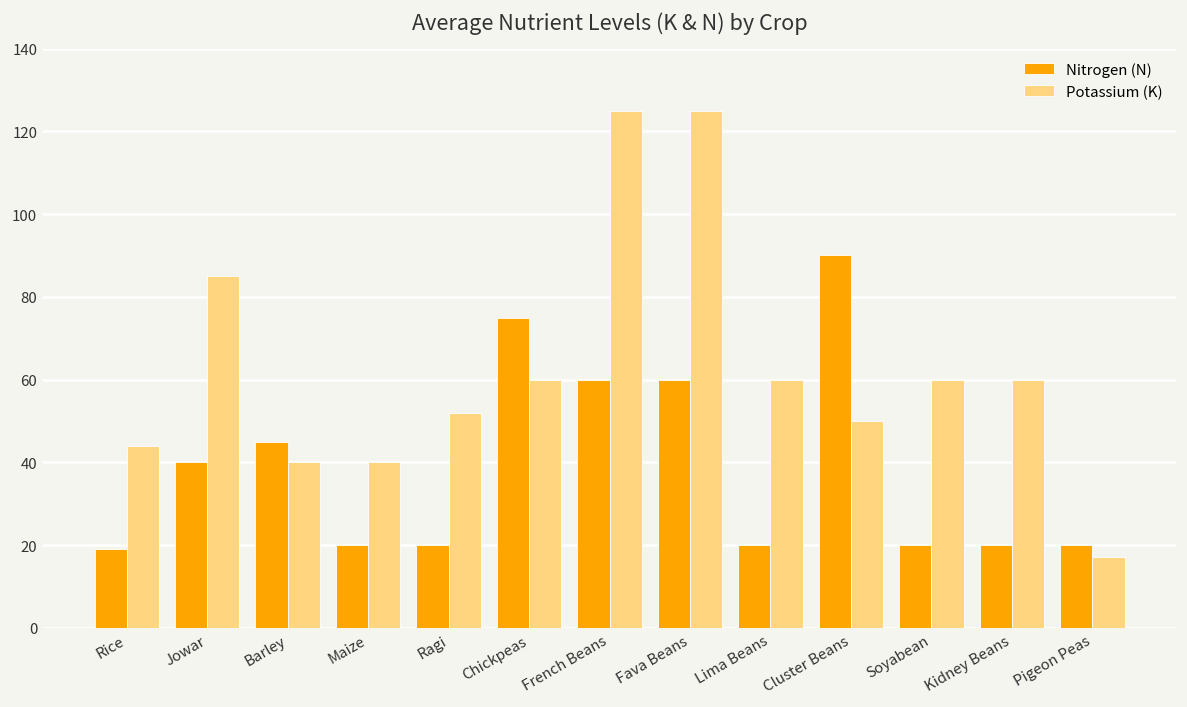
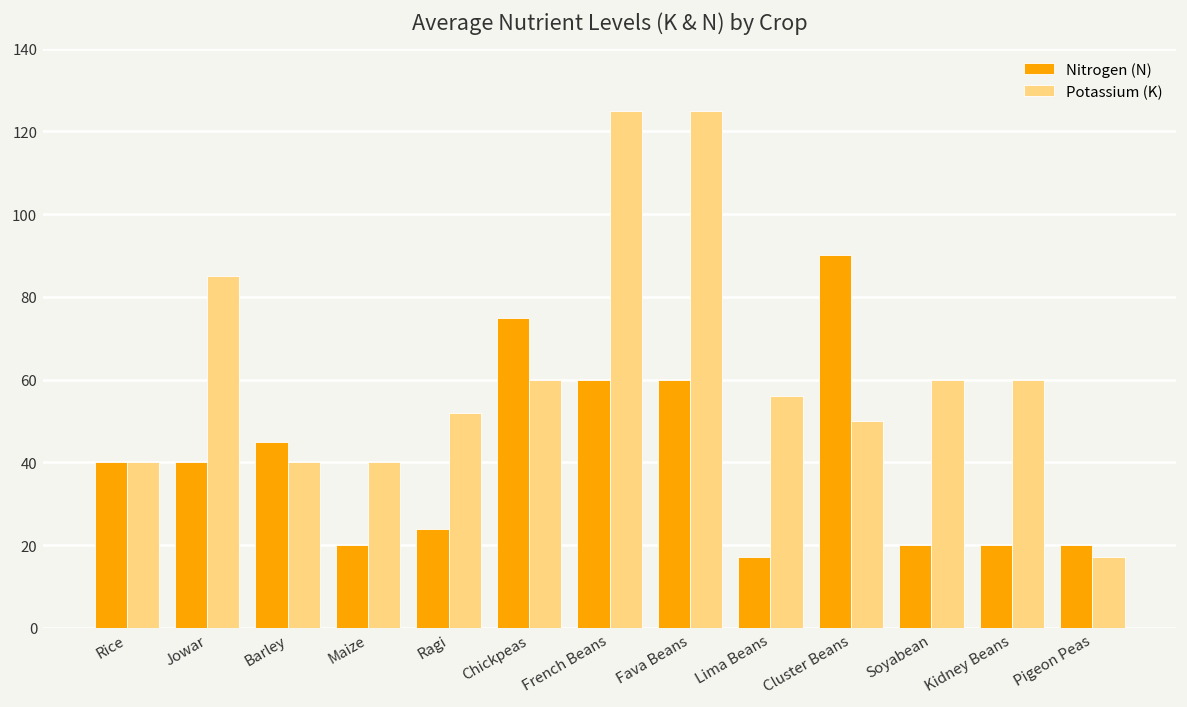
  {
    "Nitrogen (N)": {
-     "Rice": 19,
+     "Rice": 40,
      "Jowar": 40,
      "Barley": 45,
      "Maize": 20,
-     "Ragi": 20,
+     "Ragi": 24,
      "Chickpeas": 75,
      "French Beans": 60,
      "Fava Beans": 60,
-     "Lima Beans": 20,
+     "Lima Beans": 17,
      "Cluster Beans": 90,
      "Soyabean": 20,
      "Kidney Beans": 20,
      "Pigeon Peas": 20
    },
    "Potassium (K)": {
-     "Rice": 44,
+     "Rice": 40,
      "Jowar": 85,
      "Barley": 40,
      "Maize": 40,
      "Ragi": 52,
      "Chickpeas": 60,
      "French Beans": 125,
      "Fava Beans": 125,
-     "Lima Beans": 60,
+     "Lima Beans": 56,
      "Cluster Beans": 50,
      "Soyabean": 60,
      "Kidney Beans": 60,
      "Pigeon Peas": 17
    }
  }
